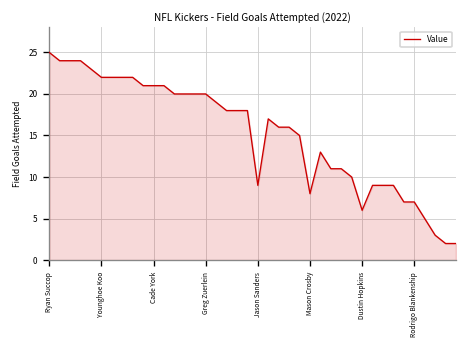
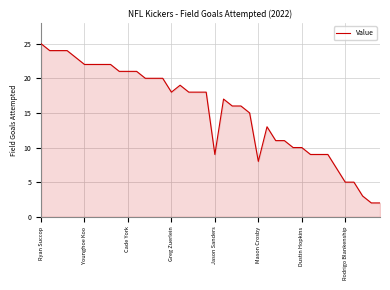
  {
    "Ryan Succop": 25,
    "Younghoe Koo": 22,
    "Cade York": 21,
-   "Greg Zuerlein": 20,
+   "Greg Zuerlein": 18,
    "Jason Sanders": 9,
    "Mason Crosby": 8,
-   "Dustin Hopkins": 6,
-   "Rodrigo Blankenship": 7
+   "Dustin Hopkins": 10,
+   "Rodrigo Blankenship": 5
  }
